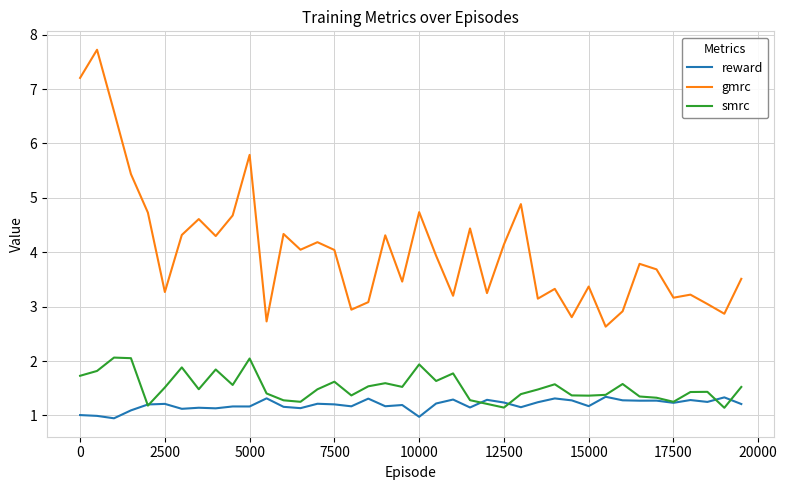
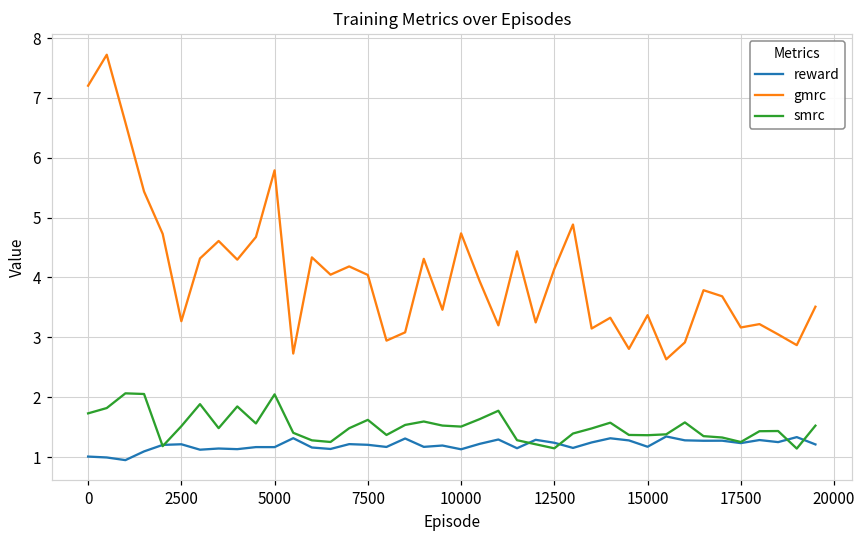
  {
    "reward": {
      "0": 1.0,
      "2500": 1.2,
      "5000": 1.2,
      "7500": 1.2,
-     "10000": 1.0,
+     "10000": 1.1,
      "12500": 1.2,
      "15000": 1.2
    },
    "gmrc": {
      "0": 7.2,
      "2500": 3.3,
      "5000": 5.8,
      "7500": 4.0,
      "10000": 4.7,
      "12500": 4.1,
      "15000": 3.4,
      "17500": 3.2
    },
    "smrc": {
      "0": 1.7,
      "2500": 1.5,
      "5000": 2.0,
      "7500": 1.6,
-     "10000": 1.9,
+     "10000": 1.5,
      "12500": 1.1,
      "15000": 1.4
    }
  }
